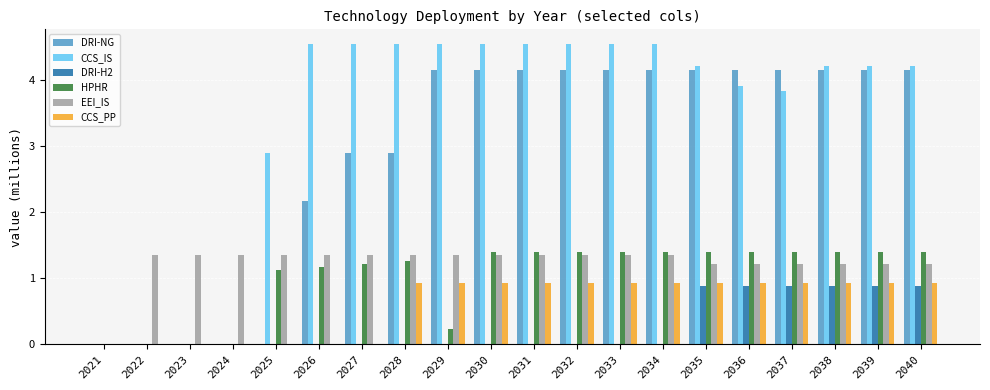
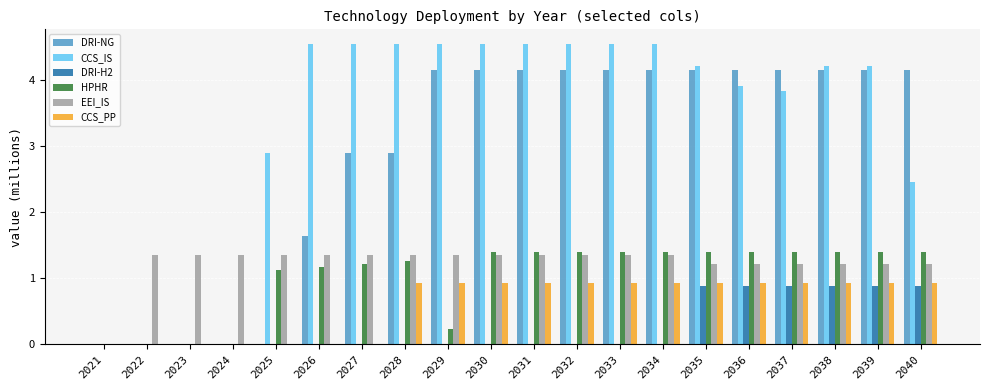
  {
    "DRI-NG": {
      "2021": 0.0,
      "2022": 0.0,
      "2023": 0.0,
      "2024": 0.0,
      "2025": 0.0,
-     "2026": 2.2,
+     "2026": 1.6,
      "2027": 2.9,
      "2028": 2.9,
      "2029": 4.2,
      "2030": 4.2,
      "2031": 4.2,
      "2032": 4.2,
      "2033": 4.2,
      "2034": 4.2,
      "2035": 4.2,
      "2036": 4.2,
      "2037": 4.2,
      "2038": 4.2,
      "2039": 4.2,
      "2040": 4.2
    },
    "CCS_IS": {
      "2021": 0.0,
      "2022": 0.0,
      "2023": 0.0,
      "2024": 0.0,
      "2025": 2.9,
      "2026": 4.5,
      "2027": 4.5,
      "2028": 4.5,
      "2029": 4.5,
      "2030": 4.5,
      "2031": 4.5,
      "2032": 4.5,
      "2033": 4.5,
      "2034": 4.5,
      "2035": 4.2,
      "2036": 3.9,
      "2037": 3.8,
      "2038": 4.2,
      "2039": 4.2,
-     "2040": 4.2
+     "2040": 2.5
    },
    "DRI-H2": {
      "2021": 0.0,
      "2022": 0.0,
      "2023": 0.0,
      "2024": 0.0,
      "2025": 0.0,
      "2026": 0.0,
      "2027": 0.0,
      "2028": 0.0,
      "2029": 0.0,
      "2030": 0.0,
      "2031": 0.0,
      "2032": 0.0,
      "2033": 0.0,
      "2035": 0.9,
      "2036": 0.9,
      "2037": 0.9,
      "2038": 0.9,
      "2039": 0.9,
      "2040": 0.9
    },
    "HPHR": {
      "2021": 0.0,
      "2022": 0.0,
      "2023": 0.0,
      "2024": 0.0,
      "2025": 1.1,
      "2026": 1.2,
      "2027": 1.2,
      "2028": 1.3,
      "2029": 0.2,
      "2030": 1.4,
      "2031": 1.4,
      "2032": 1.4,
      "2033": 1.4,
      "2034": 1.4,
      "2035": 1.4,
      "2036": 1.4,
      "2037": 1.4,
      "2038": 1.4,
      "2039": 1.4,
      "2040": 1.4
    },
    "EEI_IS": {
      "2021": 0.0,
      "2022": 1.3,
      "2023": 1.3,
      "2024": 1.3,
      "2025": 1.3,
      "2026": 1.3,
      "2027": 1.3,
      "2028": 1.3,
      "2029": 1.3,
      "2030": 1.3,
      "2031": 1.3,
      "2032": 1.3,
      "2033": 1.3,
      "2034": 1.3,
      "2035": 1.2,
      "2036": 1.2,
      "2037": 1.2,
      "2038": 1.2,
      "2039": 1.2,
      "2040": 1.2
    },
    "CCS_PP": {
      "2021": 0.0,
      "2022": 0.0,
      "2023": 0.0,
      "2024": 0.0,
      "2025": 0.0,
      "2026": 0.0,
      "2027": 0.0,
      "2028": 0.9,
      "2029": 0.9,
      "2030": 0.9,
      "2031": 0.9,
      "2032": 0.9,
      "2033": 0.9,
      "2034": 0.9,
      "2035": 0.9,
      "2036": 0.9,
      "2037": 0.9,
      "2038": 0.9,
      "2039": 0.9,
      "2040": 0.9
    }
  }
